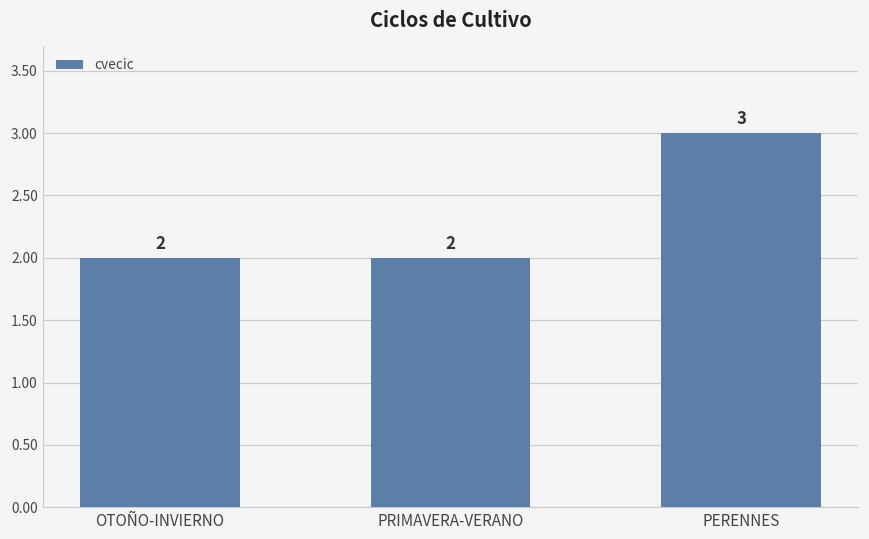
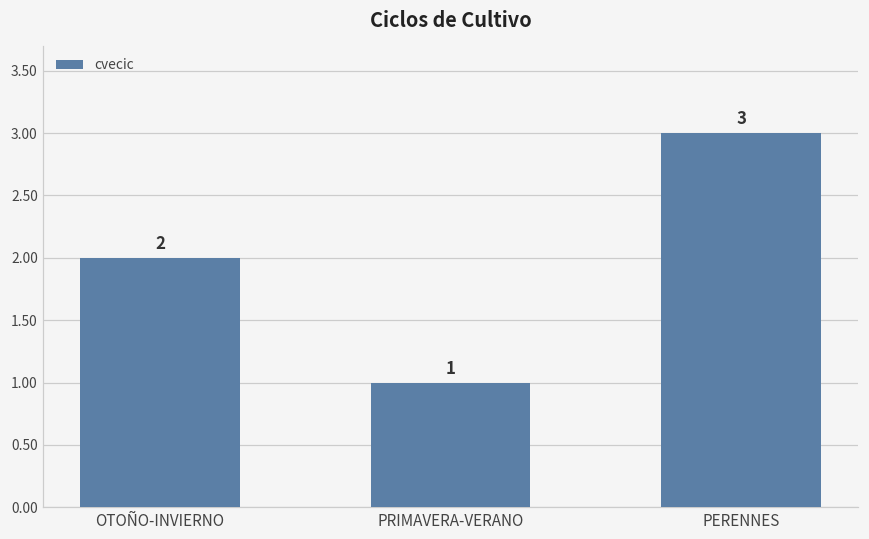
  {
    "OTOÑO-INVIERNO": 2,
-   "PRIMAVERA-VERANO": 2,
+   "PRIMAVERA-VERANO": 1,
    "PERENNES": 3
  }
